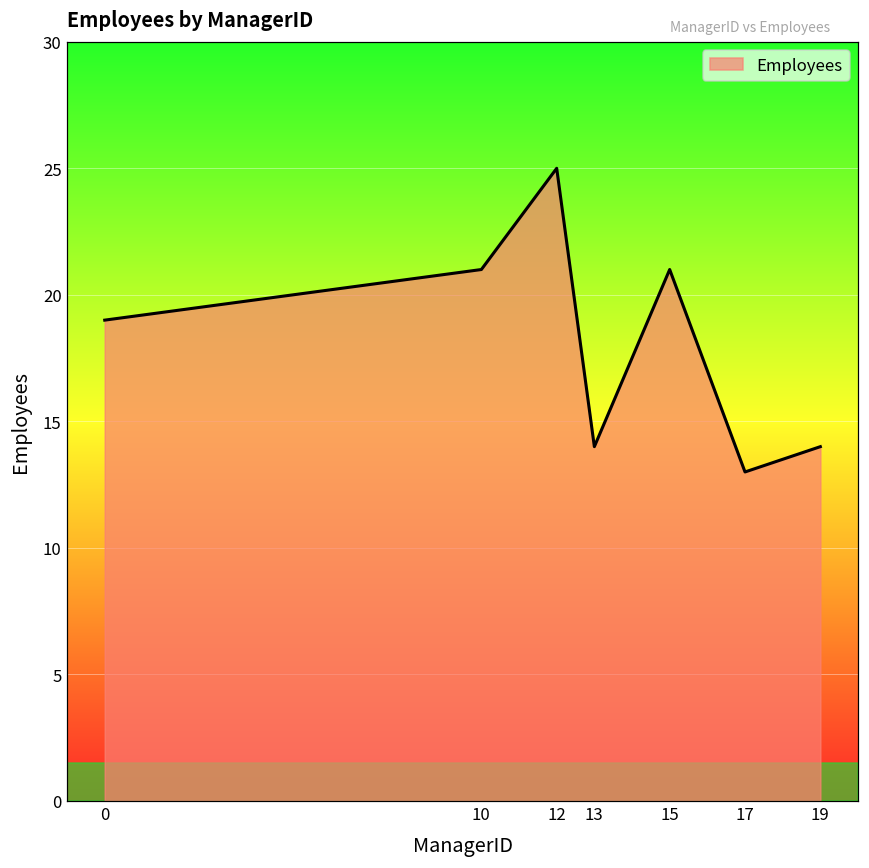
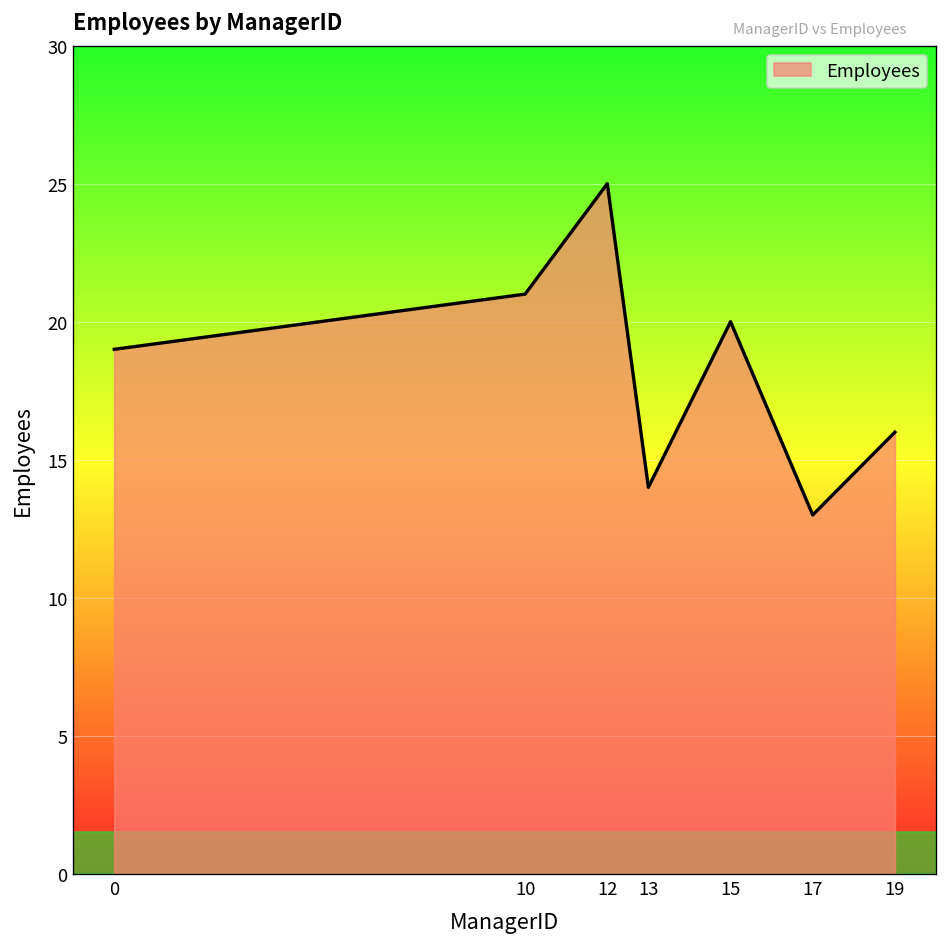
  {
    "0": 19,
    "10": 21,
    "12": 25,
    "13": 14,
-   "15": 21,
+   "15": 20,
    "17": 13,
-   "19": 14
+   "19": 16
  }
